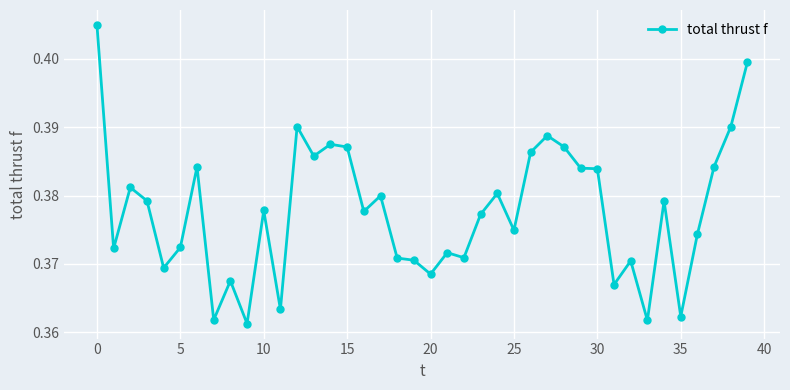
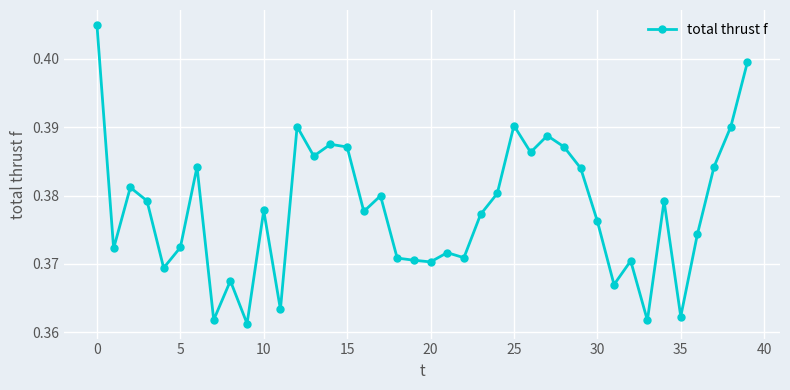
  {
    "0": 0.405,
    "5": 0.372,
    "10": 0.378,
    "15": 0.387,
-   "20": 0.369,
-   "25": 0.375,
-   "30": 0.384,
+   "20": 0.370,
+   "25": 0.390,
+   "30": 0.376,
    "35": 0.362
  }
